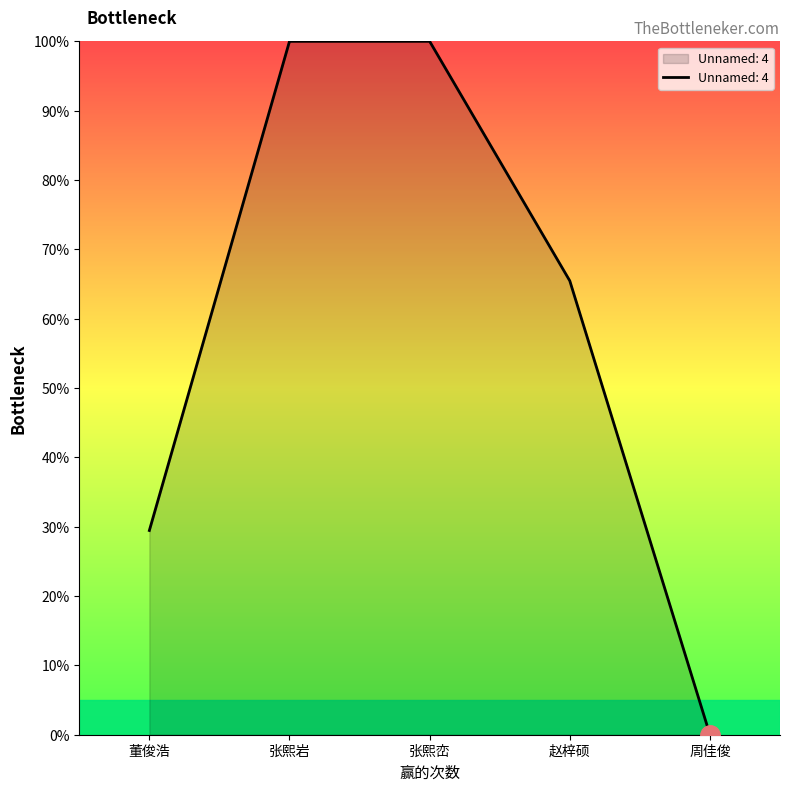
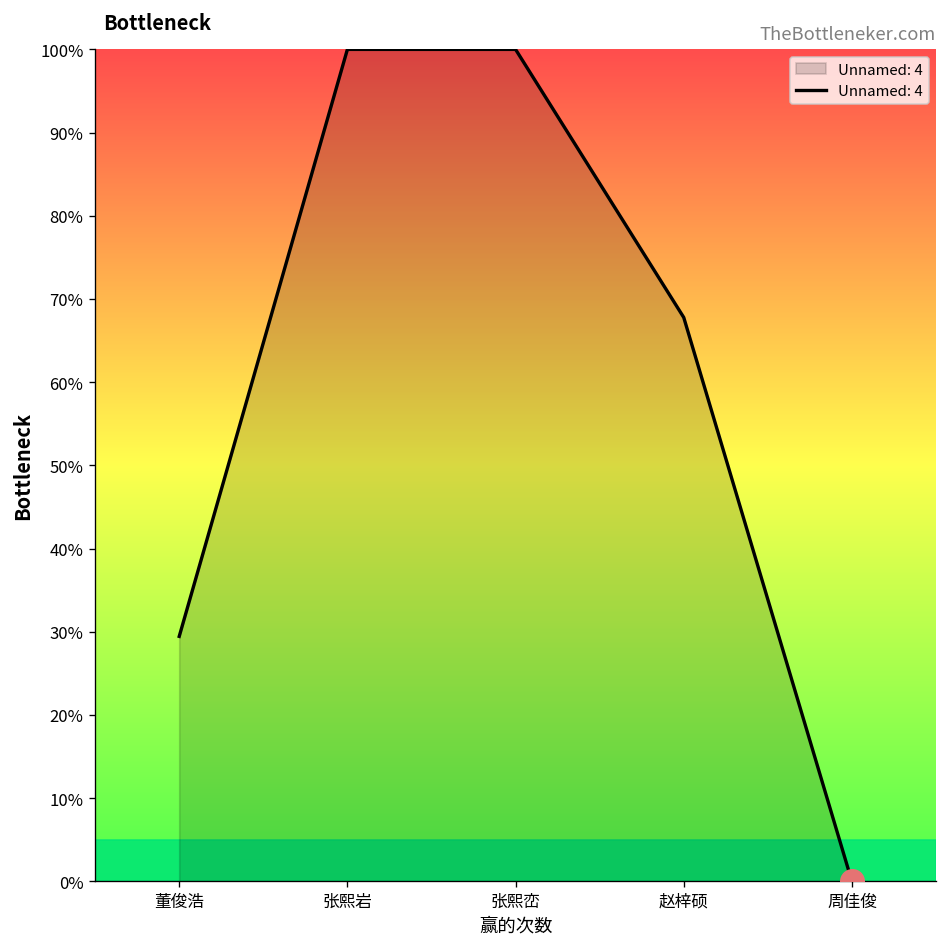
  {
    "Unnamed: 4": {
      "董俊浩": "29%",
      "张熙岩": "100%",
      "张熙峦": "100%",
-     "赵梓硕": "65%"
+     "赵梓硕": "68%"
    }
  }
